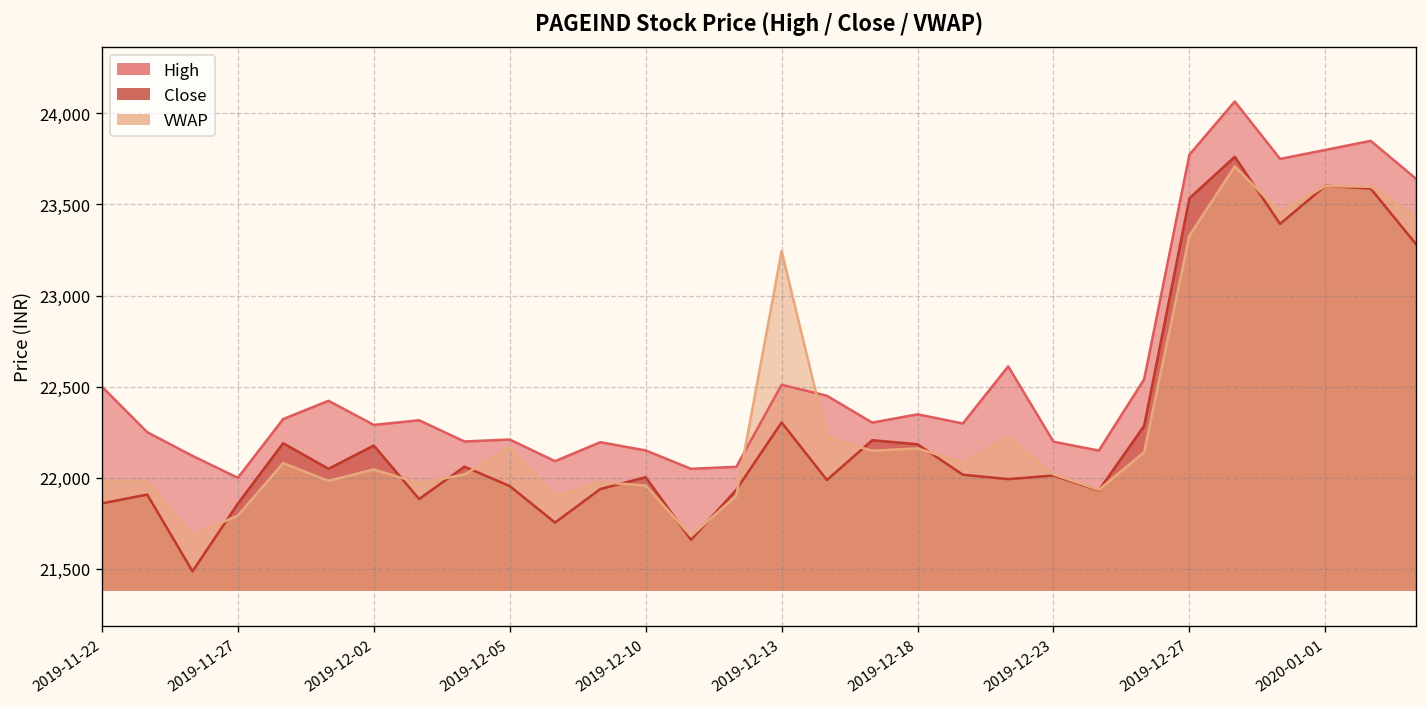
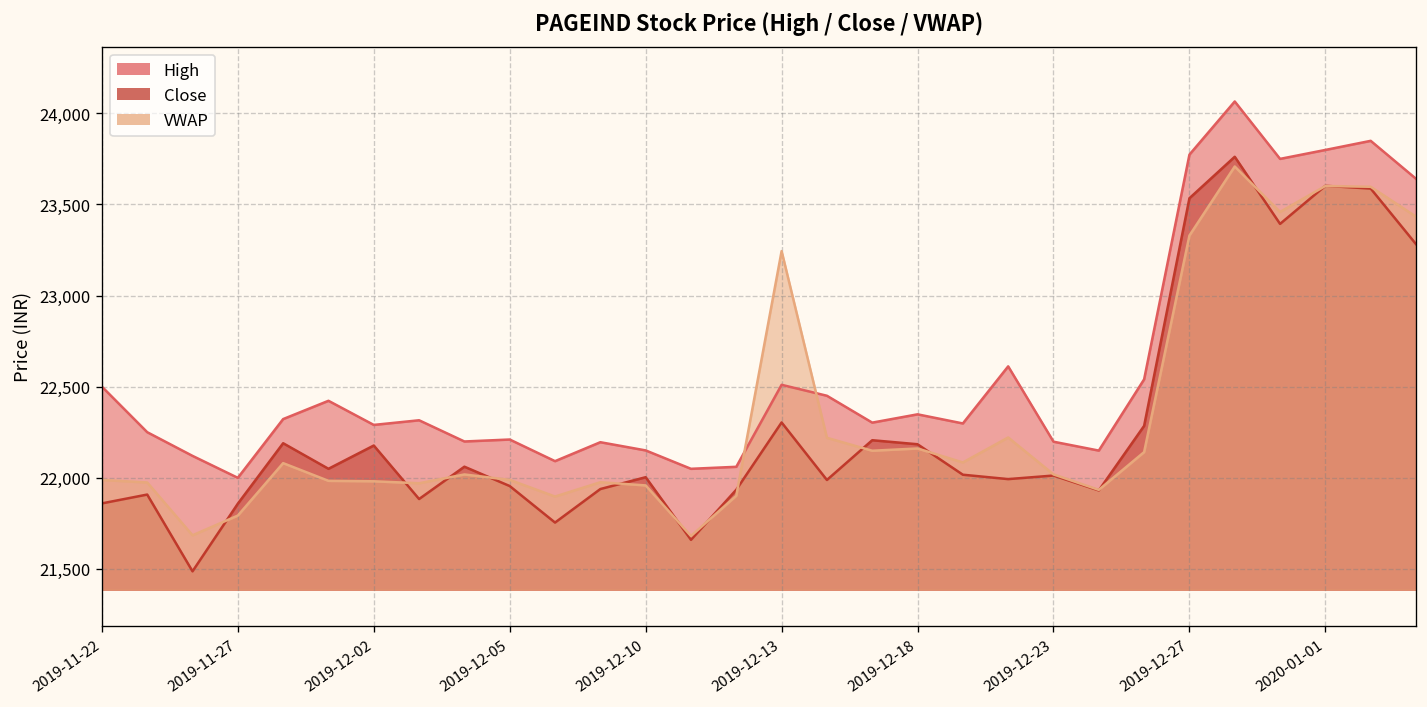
  {
    "VWAP": {
      "2019-11-22": "21,990",
      "2019-11-27": "21,790",
-     "2019-12-02": "22,050",
-     "2019-12-05": "22,170",
+     "2019-12-02": "21,980",
+     "2019-12-05": "21,990",
      "2019-12-10": "21,960",
      "2019-12-13": "23,240",
      "2019-12-18": "22,160",
      "2019-12-27": "23,330"
    }
  }
